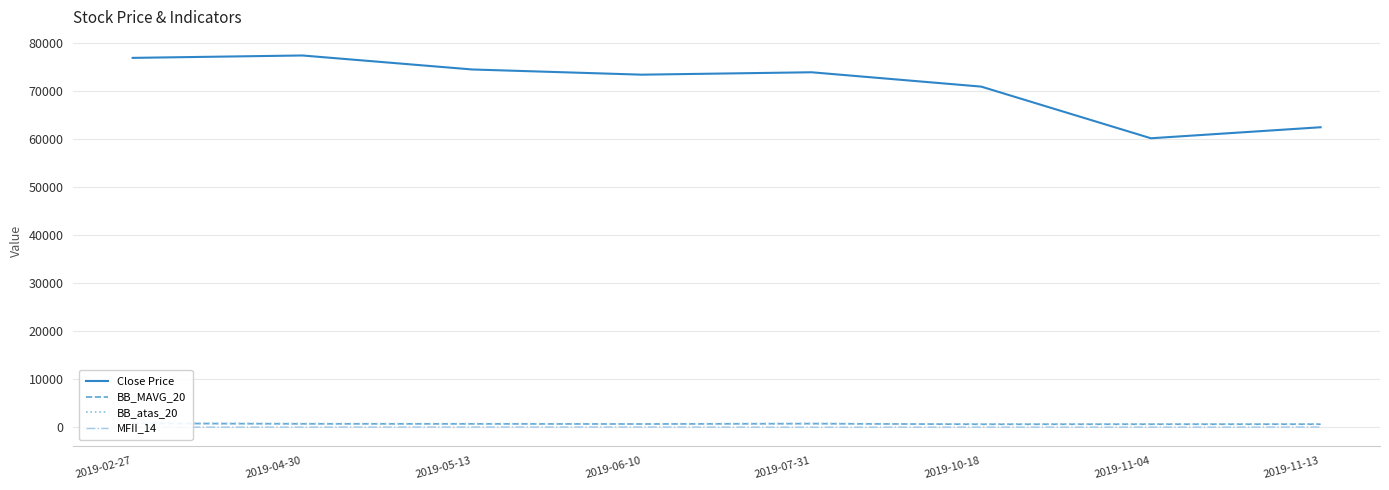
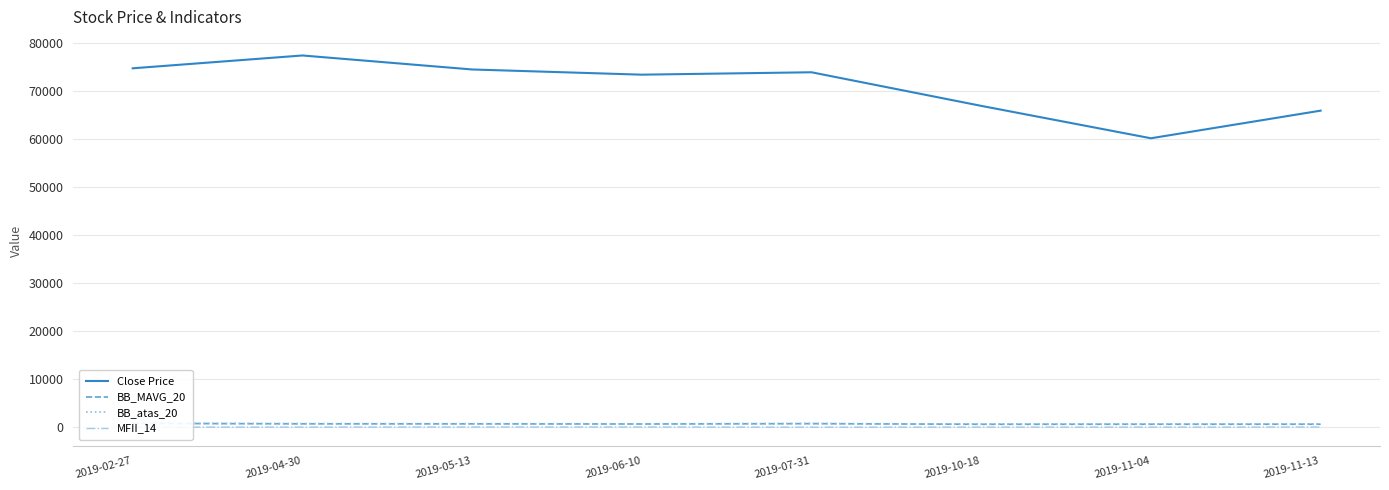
  {
    "Close Price": {
-     "2019-02-27": 77000,
+     "2019-02-27": 75000,
      "2019-04-30": 78000,
      "2019-05-13": 75000,
      "2019-06-10": 74000,
      "2019-07-31": 74000,
-     "2019-10-18": 71000,
+     "2019-10-18": 67000,
      "2019-11-04": 60000,
-     "2019-11-13": 63000
+     "2019-11-13": 66000
    }
  }
